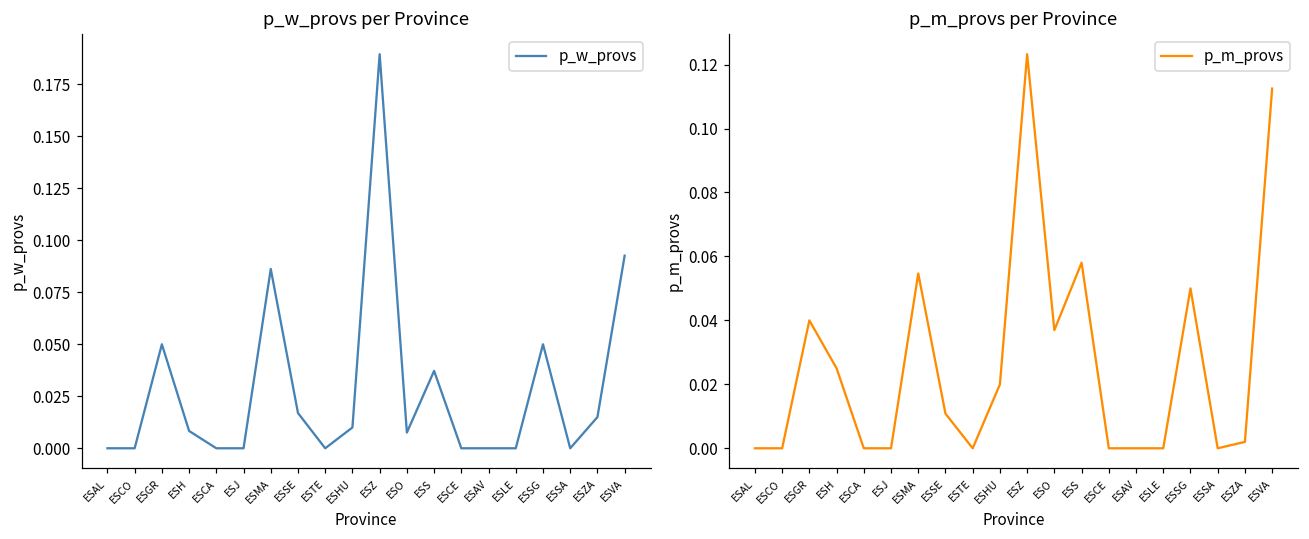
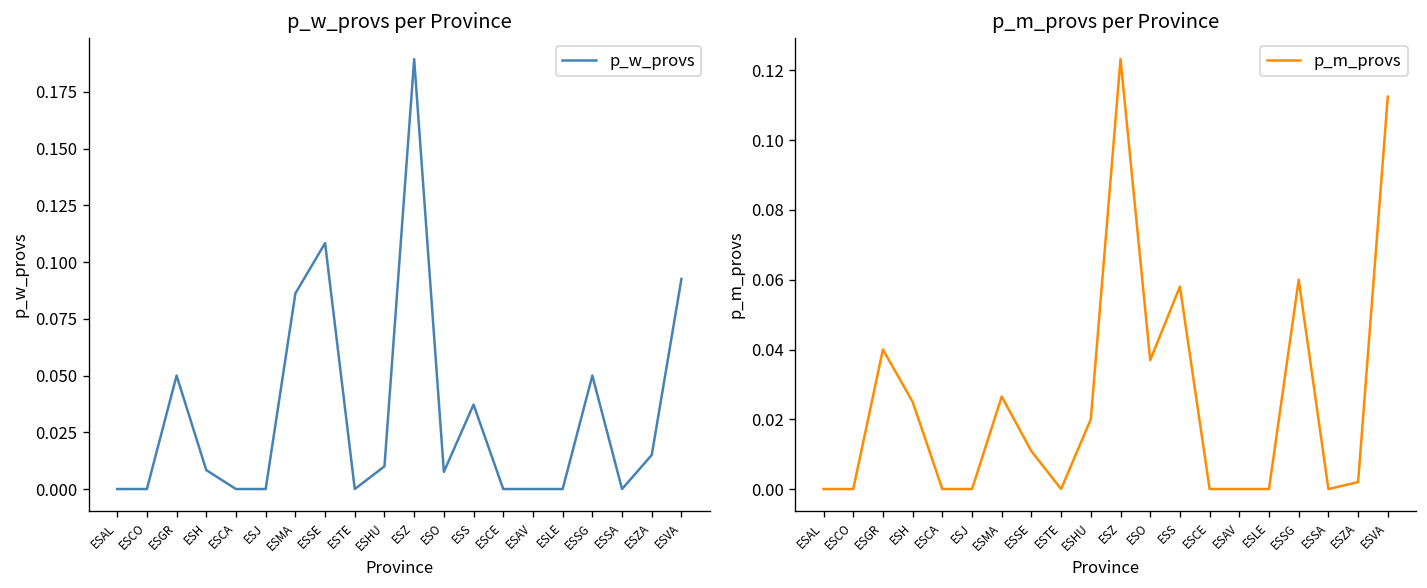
  {
    "p_w_provs per Province": {
      "ESAL": 0.000,
      "ESCO": 0.000,
      "ESGR": 0.050,
      "ESH": 0.008,
      "ESCA": 0.000,
      "ESJ": 0.000,
      "ESMA": 0.086,
-     "ESSE": 0.017,
+     "ESSE": 0.108,
      "ESTE": 0.000,
      "ESHU": 0.010,
      "ESZ": 0.189,
      "ESO": 0.008,
      "ESS": 0.037,
      "ESCE": 0.000,
      "ESAV": 0.000,
      "ESLE": 0.000,
      "ESSG": 0.050,
      "ESSA": 0.000,
      "ESZA": 0.015,
      "ESVA": 0.093
    },
    "p_m_provs per Province": {
      "ESAL": 0.000,
      "ESCO": 0.000,
      "ESGR": 0.040,
      "ESH": 0.025,
      "ESCA": 0.000,
      "ESJ": 0.000,
-     "ESMA": 0.055,
+     "ESMA": 0.027,
      "ESSE": 0.011,
      "ESTE": 0.000,
      "ESHU": 0.020,
      "ESZ": 0.123,
      "ESO": 0.037,
      "ESS": 0.058,
      "ESCE": 0.000,
      "ESAV": 0.000,
      "ESLE": 0.000,
-     "ESSG": 0.05,
+     "ESSG": 0.06,
      "ESSA": 0.000,
      "ESZA": 0.002,
      "ESVA": 0.113
    }
  }
